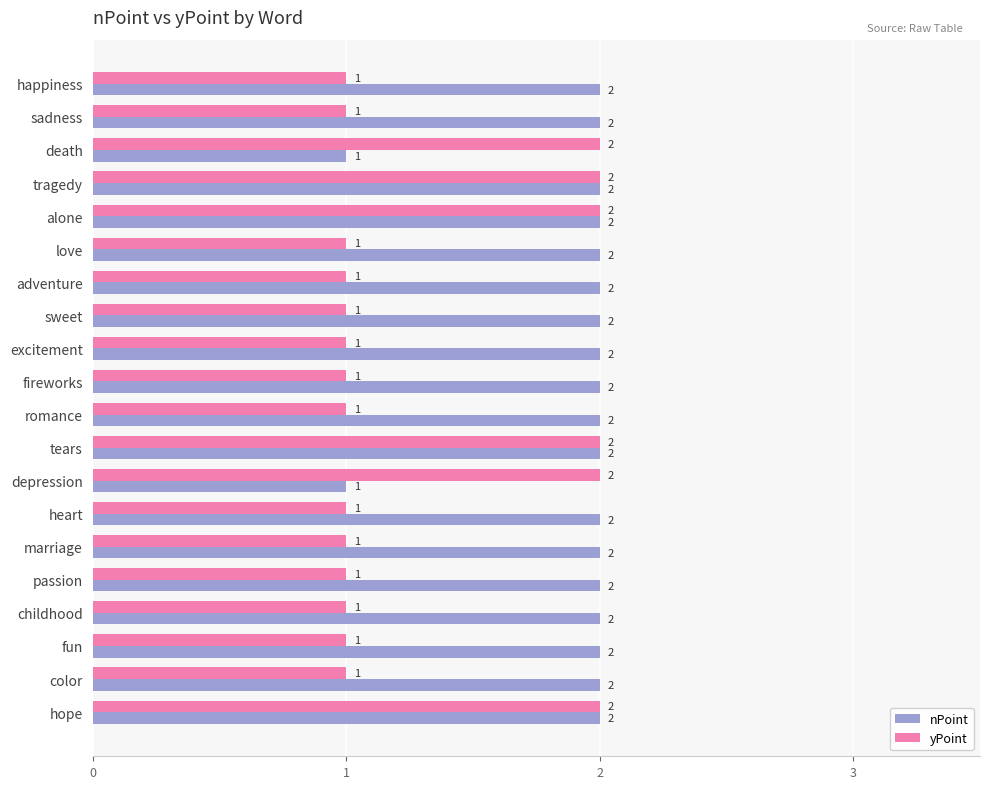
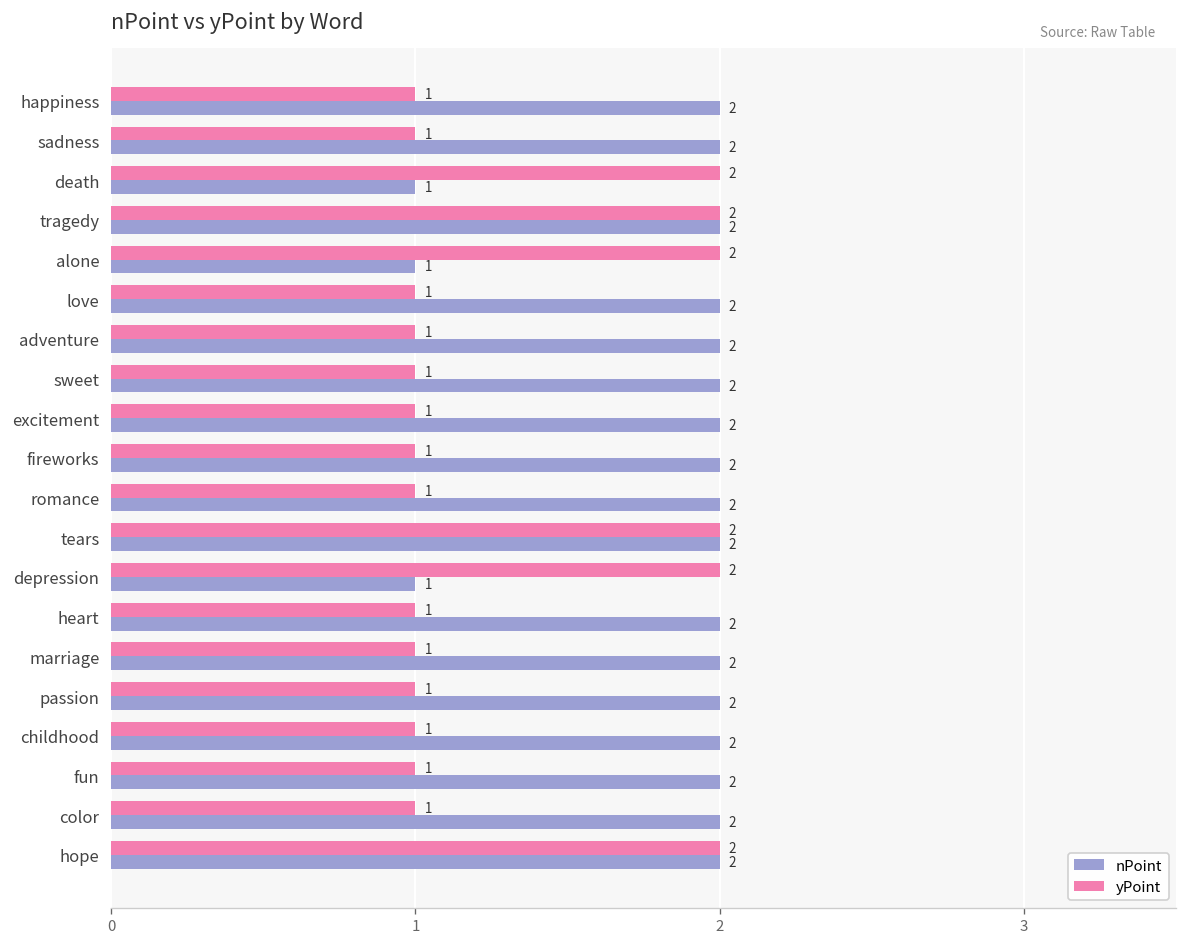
  {
    "nPoint": {
      "happiness": 2,
      "sadness": 2,
      "death": 1,
      "tragedy": 2,
-     "alone": 2,
+     "alone": 1,
      "love": 2,
      "adventure": 2,
      "sweet": 2,
      "excitement": 2,
      "fireworks": 2,
      "romance": 2,
      "tears": 2,
      "depression": 1,
      "heart": 2,
      "marriage": 2,
      "passion": 2,
      "childhood": 2,
      "fun": 2,
      "color": 2,
      "hope": 2
    },
    "yPoint": {
      "happiness": 1,
      "sadness": 1,
      "death": 2,
      "tragedy": 2,
      "alone": 2,
      "love": 1,
      "adventure": 1,
      "sweet": 1,
      "excitement": 1,
      "fireworks": 1,
      "romance": 1,
      "tears": 2,
      "depression": 2,
      "heart": 1,
      "marriage": 1,
      "passion": 1,
      "childhood": 1,
      "fun": 1,
      "color": 1,
      "hope": 2
    }
  }
